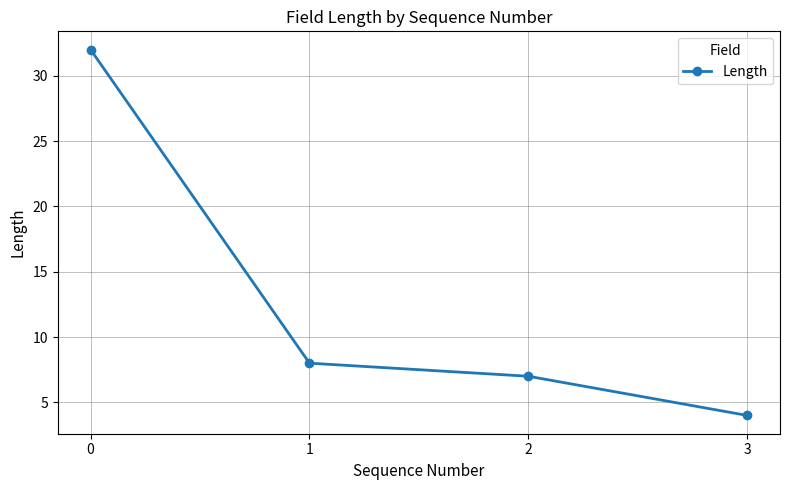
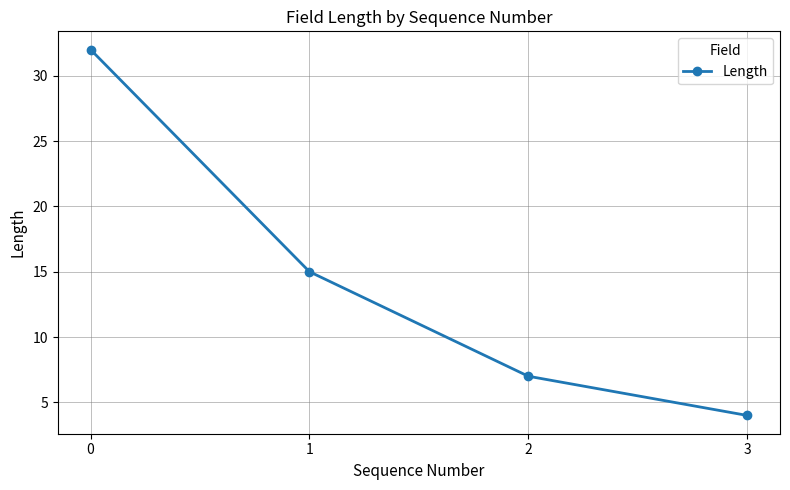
  {
    "0": 32,
-   "1": 8,
+   "1": 15,
    "2": 7,
    "3": 4
  }
